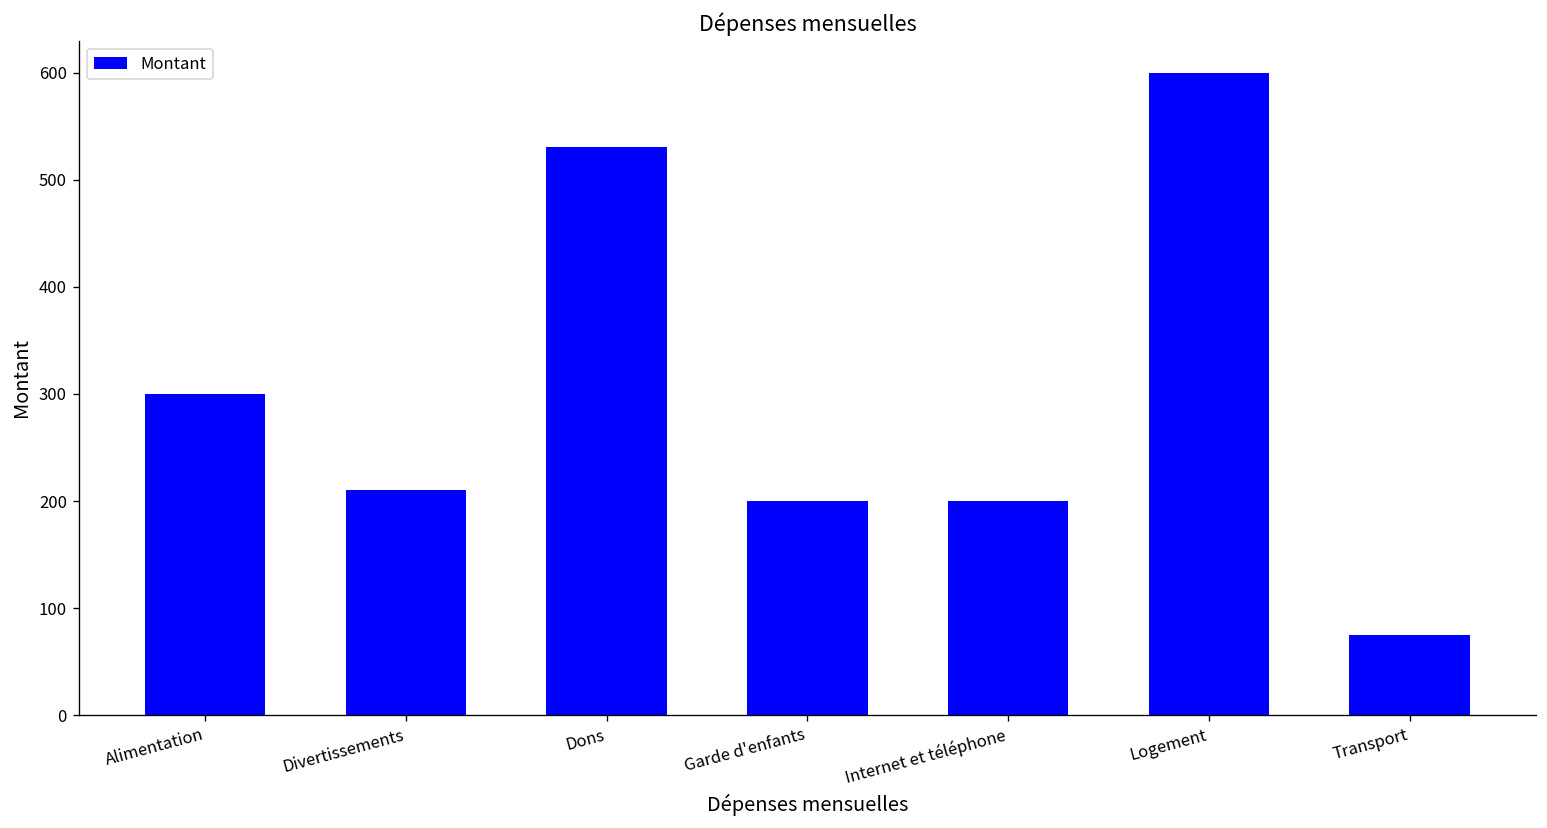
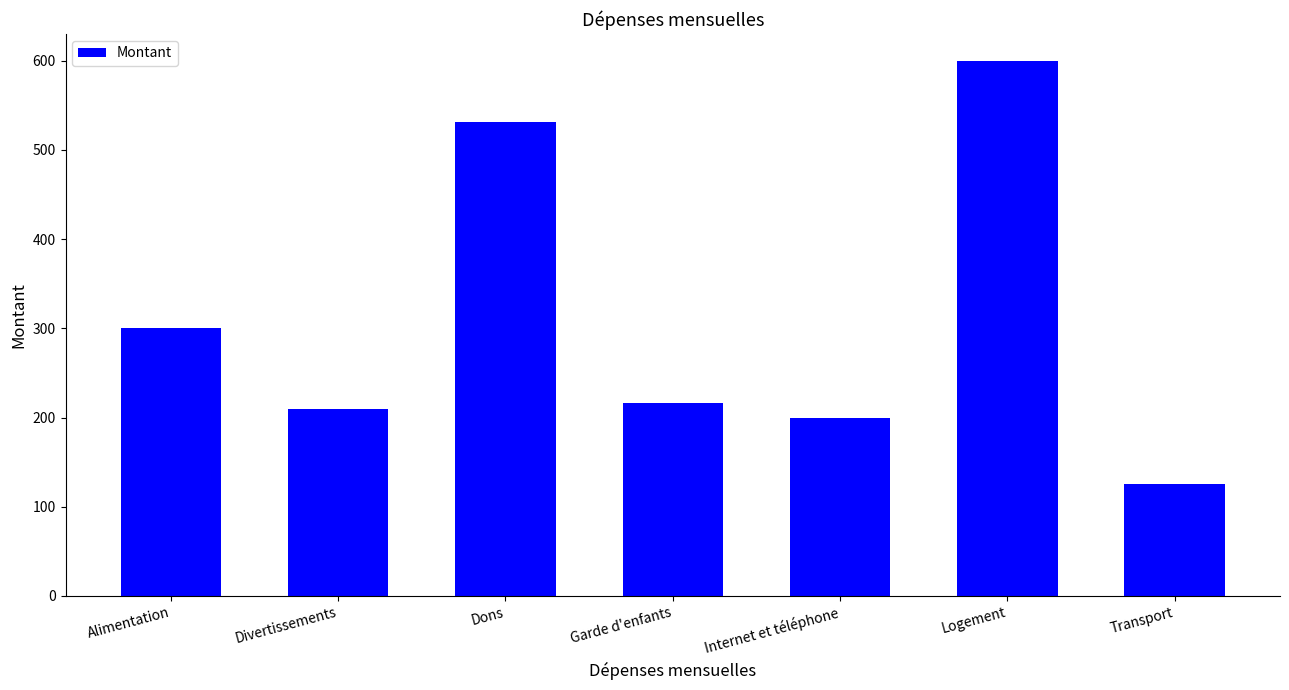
  {
    "Alimentation": 300,
    "Divertissements": 210,
    "Dons": 530,
-   "Garde d'enfants": 200,
+   "Garde d'enfants": 220,
    "Internet et téléphone": 200,
    "Logement": 600,
-   "Transport": 80
+   "Transport": 130
  }
